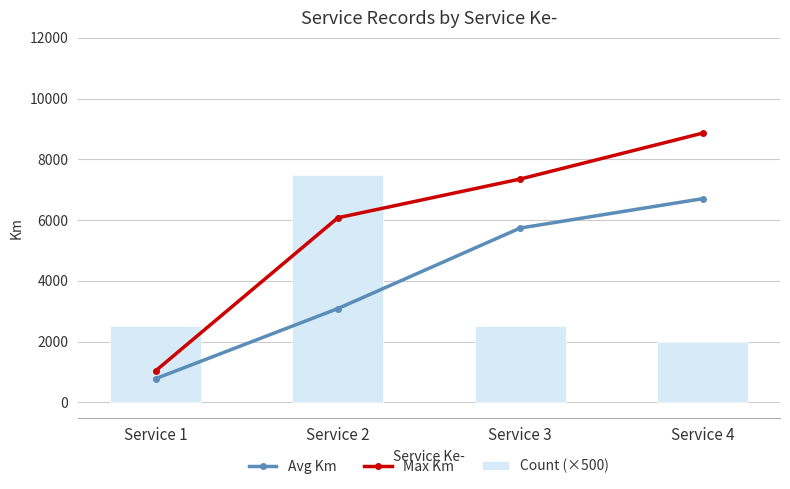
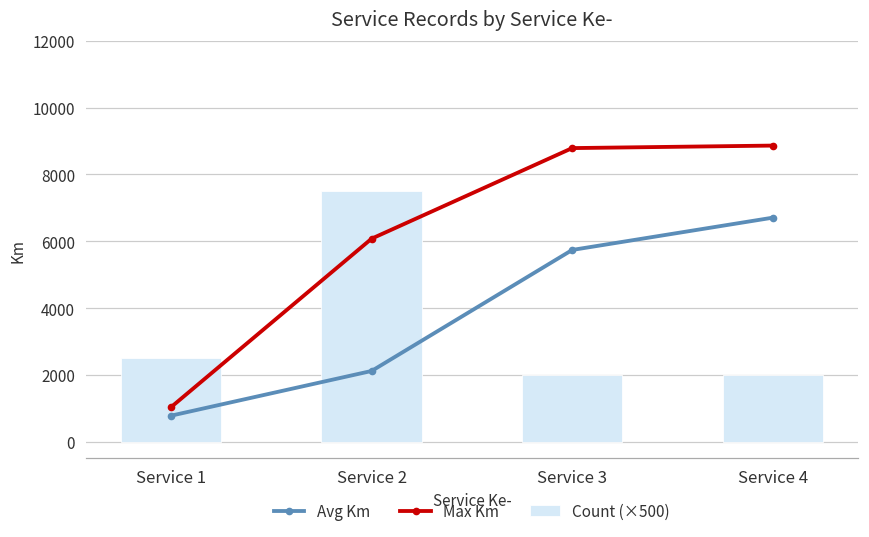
  {
    "Avg Km": {
      "Service 1": 800,
-     "Service 2": 3100,
+     "Service 2": 2100,
      "Service 3": 5700,
      "Service 4": 6700
    },
    "Count (×500)": {
      "Service 1": 2500,
      "Service 2": 7500,
-     "Service 3": 2500,
+     "Service 3": 2000,
      "Service 4": 2000
    },
    "Max Km": {
      "Service 1": 1000,
      "Service 2": 6100,
-     "Service 3": 7400,
+     "Service 3": 8800,
      "Service 4": 8900
    }
  }
